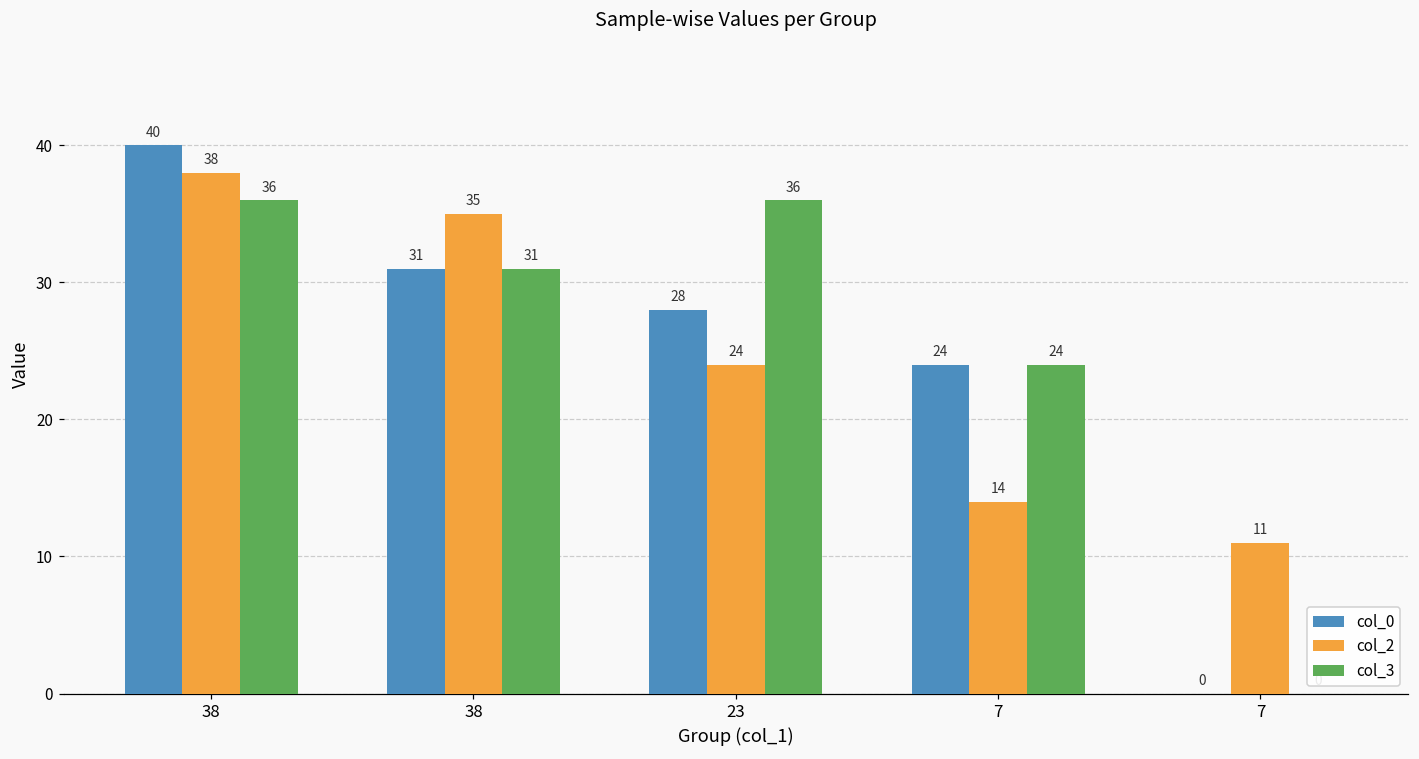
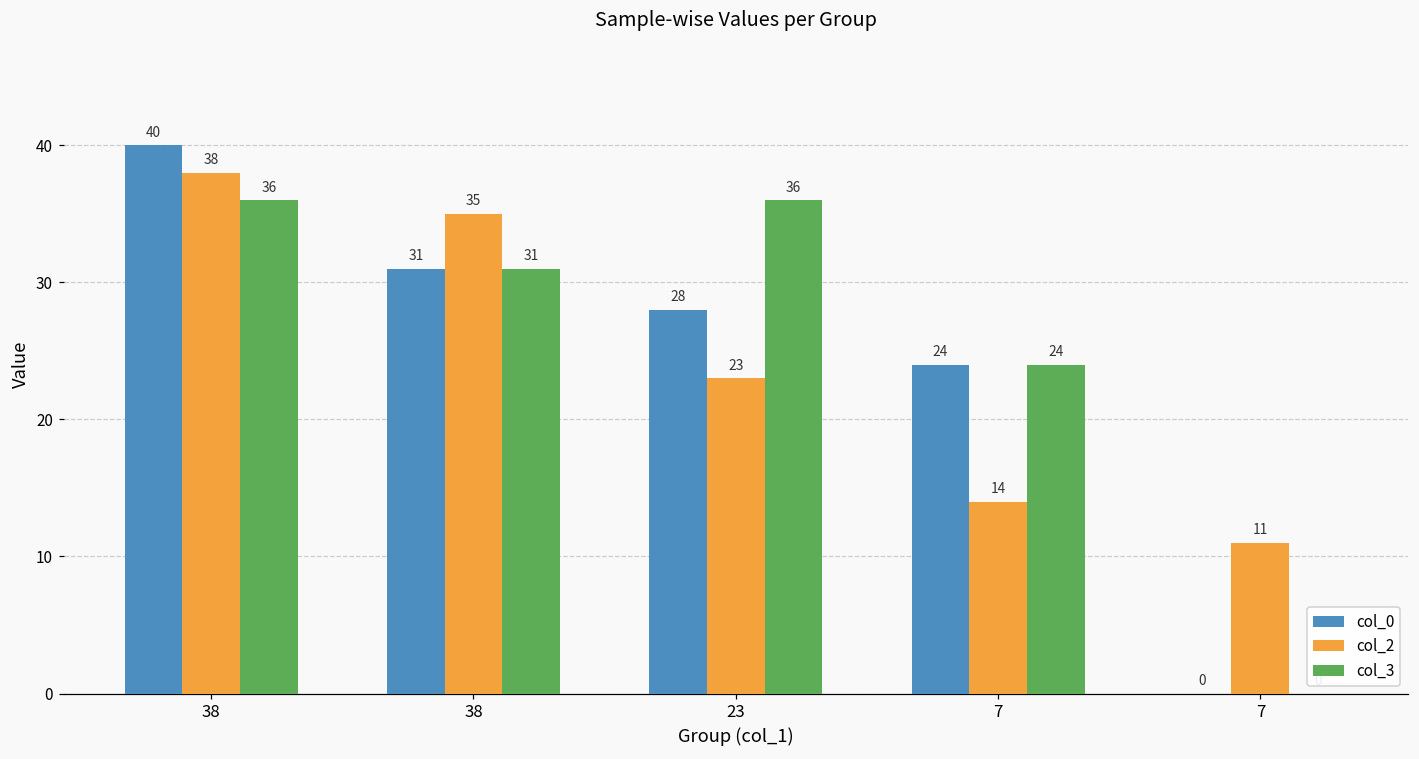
  {
    "col_0": {
      "23": 28
    },
    "col_2": {
-     "23": 24
+     "23": 23
    },
    "col_3": {
      "23": 36
    }
  }
